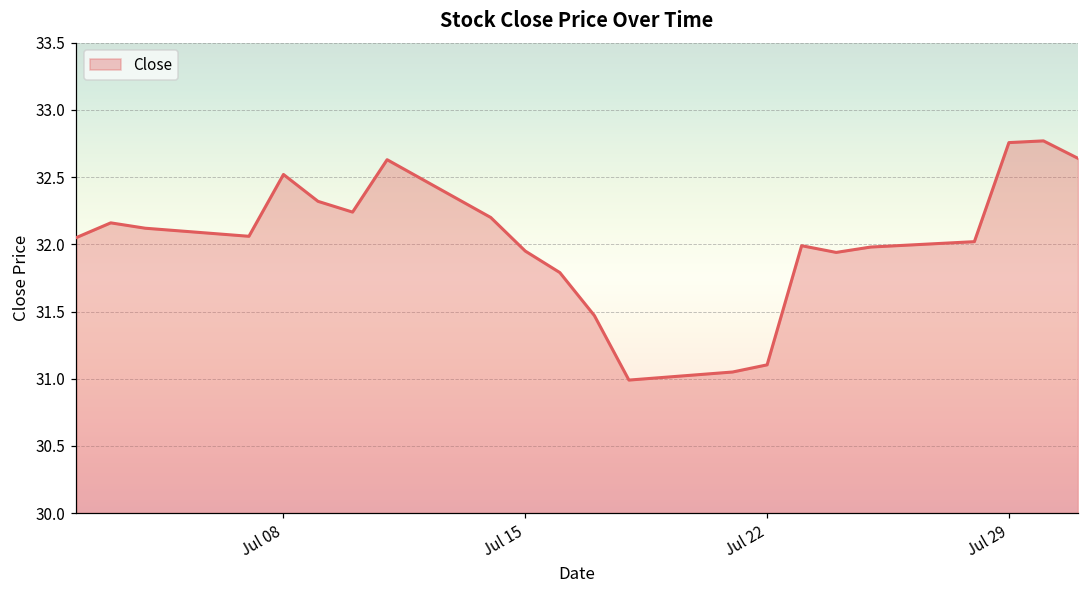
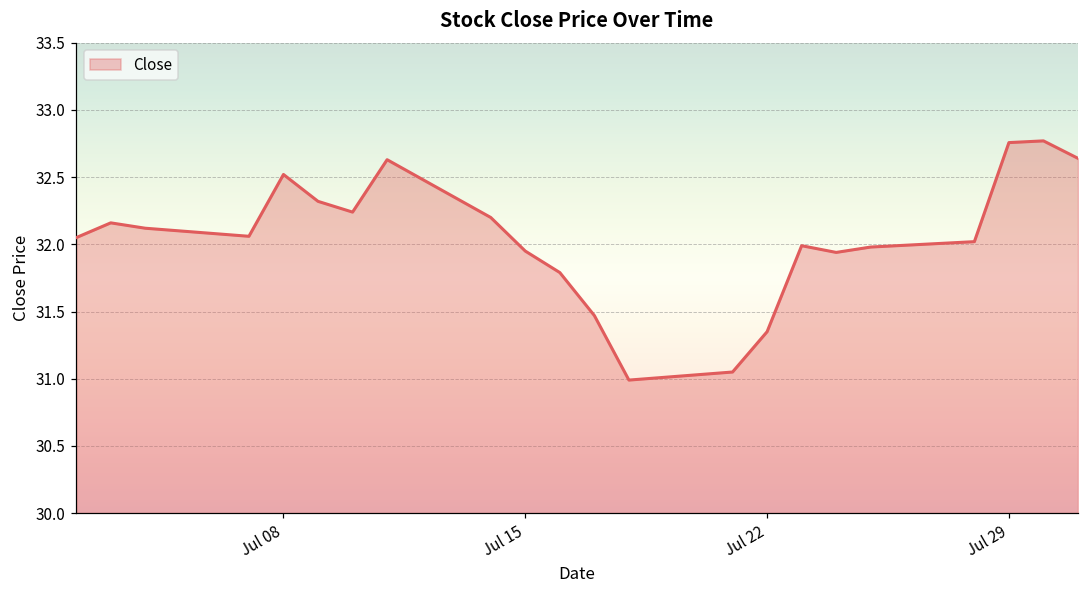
  {
    "Jul 08": 32.52,
    "Jul 15": 31.95,
-   "Jul 22": 31.10,
+   "Jul 22": 31.35,
    "Jul 29": 32.76
  }
